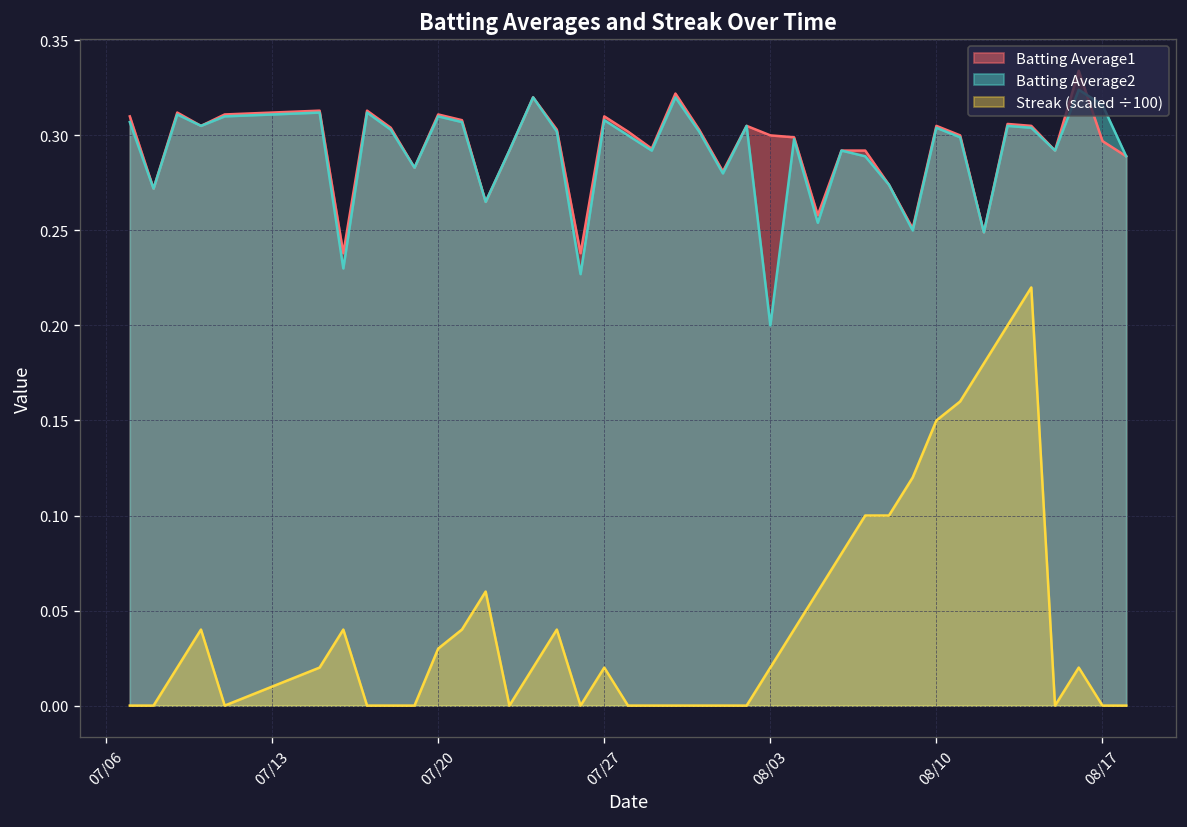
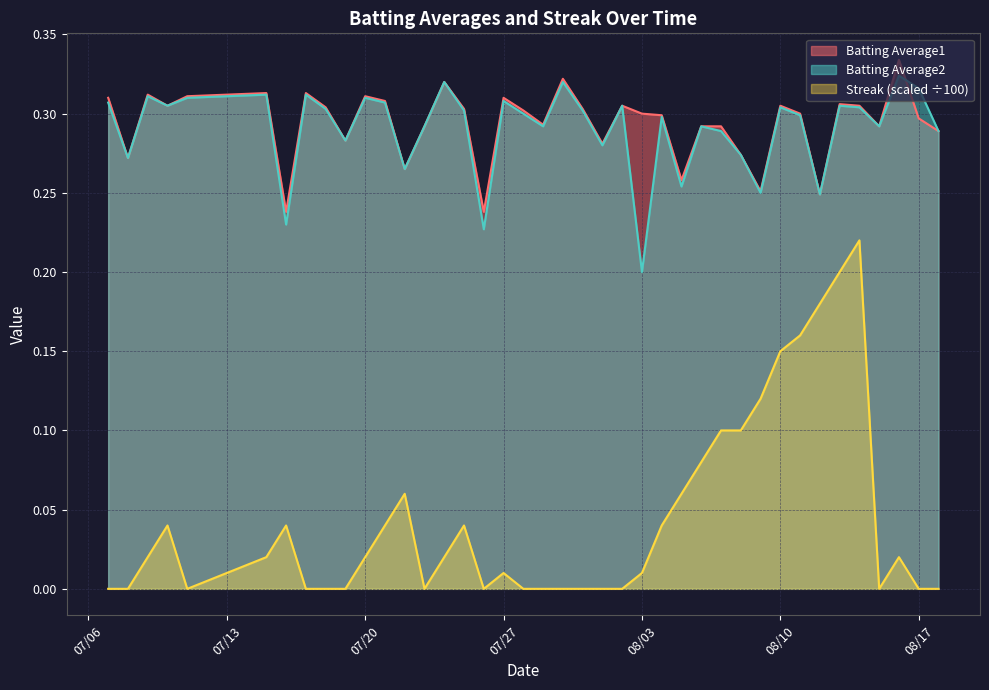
  {
    "Batting Average1": {
      "07/27": 0.310,
      "08/03": 0.300,
      "08/17": 0.297
    },
    "Batting Average2": {
      "07/27": 0.308,
      "08/03": 0.200
    },
    "Streak (scaled ÷100)": {
-     "07/20": 0.030,
-     "07/27": 0.020,
-     "08/03": 0.020,
+     "07/20": 0.020,
+     "07/27": 0.010,
+     "08/03": 0.010,
      "08/10": 0.150,
      "08/17": 0.000
    }
  }
